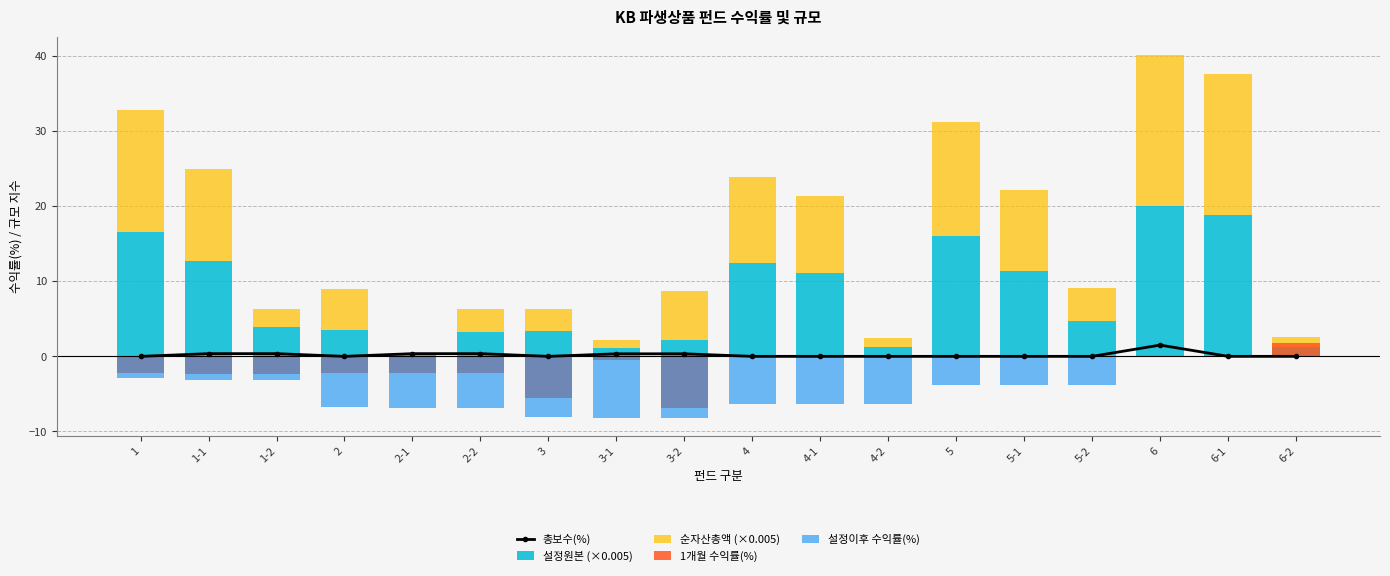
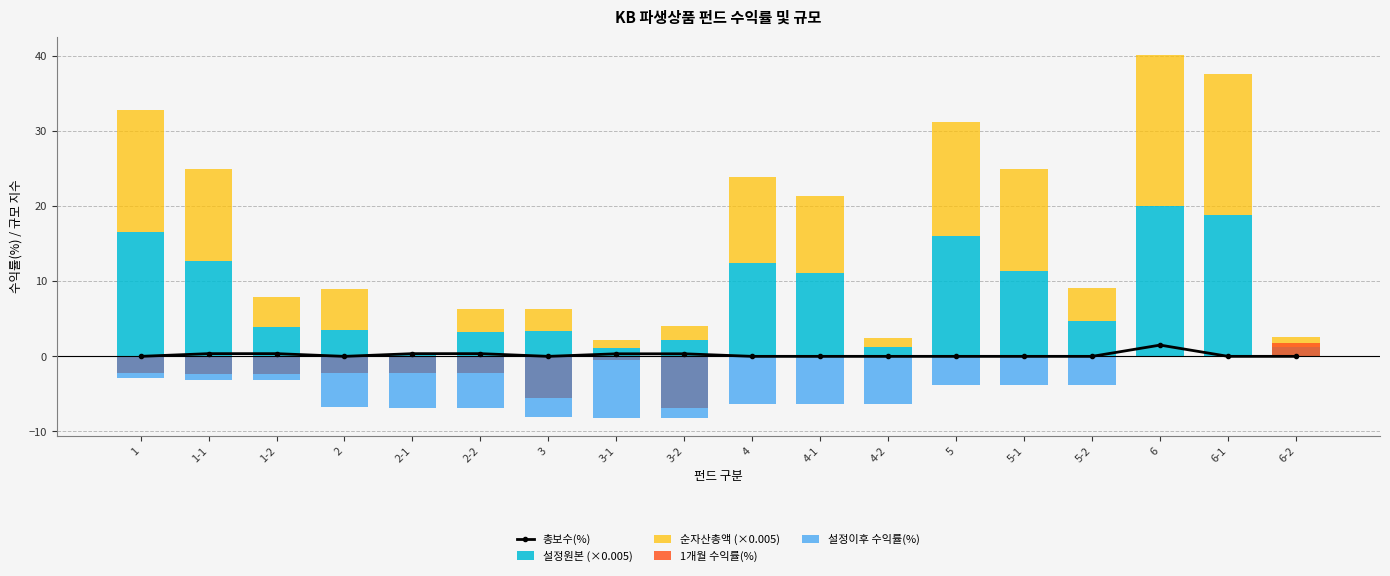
  {
    "총보수(%)": {
      "1": 0,
      "1-1": 0,
      "1-2": 0,
      "2": 0,
      "2-1": 0,
      "2-2": 0,
      "3": 0,
      "3-1": 0,
      "3-2": 0,
      "4": 0,
      "4-1": 0,
      "4-2": 0,
      "5": 0,
      "5-1": 0,
      "5-2": 0,
      "6": 2,
      "6-1": 0,
      "6-2": 0
    },
    "순자산총액 (×0.005)": {
      "1": 16,
      "1-1": 12,
-     "1-2": 2,
+     "1-2": 4,
      "2": 6,
      "2-2": 3,
      "3": 3,
      "3-1": 1,
-     "3-2": 7,
+     "3-2": 2,
      "4": 11,
      "4-1": 10,
      "4-2": 1,
      "5": 15,
-     "5-1": 11,
+     "5-1": 14,
      "5-2": 4,
      "6": 20,
      "6-1": 19,
      "6-2": 1
    },
    "1개월 수익률(%)": {
      "4": 0,
      "4-1": 0,
      "4-2": 0,
      "5": 0,
      "5-1": 0,
      "5-2": 0,
      "6": 0,
      "6-1": 0
    }
  }
